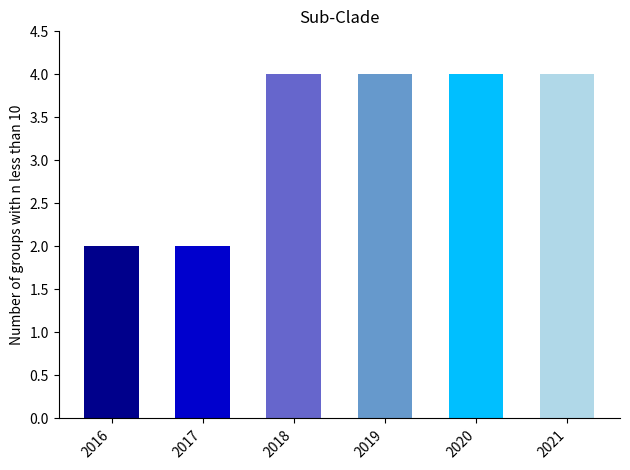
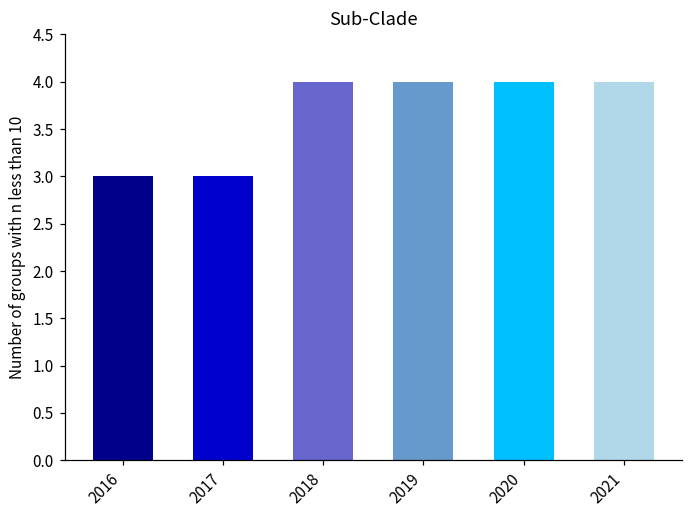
  {
-   "2016": 2,
-   "2017": 2,
+   "2016": 3,
+   "2017": 3,
    "2018": 4,
    "2019": 4,
    "2020": 4,
    "2021": 4
  }
